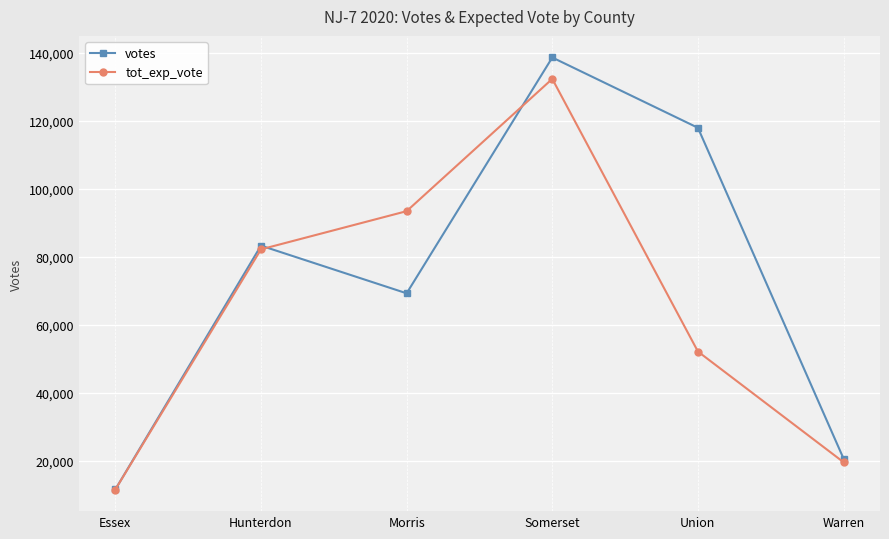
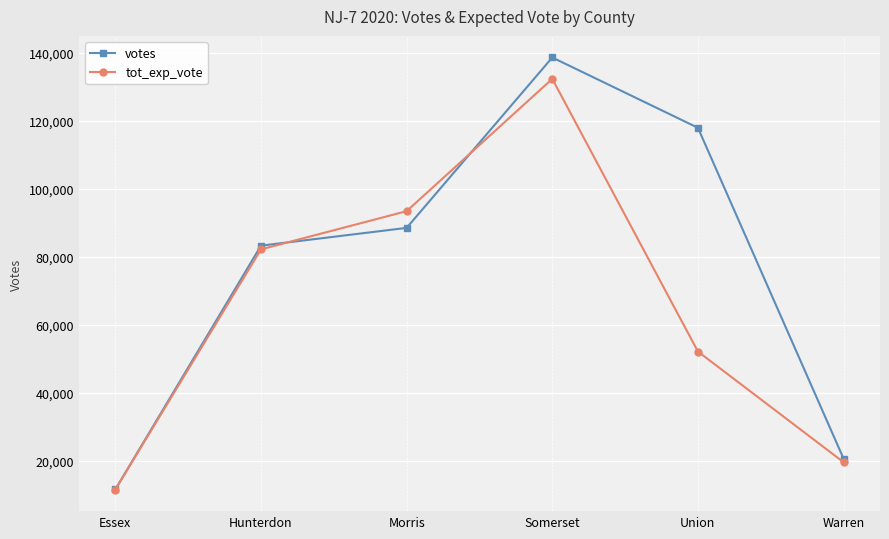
  {
    "votes": {
      "Hunterdon": "83,000",
-     "Morris": "69,000",
+     "Morris": "88,000",
      "Somerset": "139,000",
      "Union": "118,000",
      "Warren": "21,000"
    },
    "tot_exp_vote": {
      "Hunterdon": "82,000",
      "Morris": "93,000",
      "Somerset": "132,000",
      "Union": "52,000",
      "Warren": "20,000"
    }
  }
